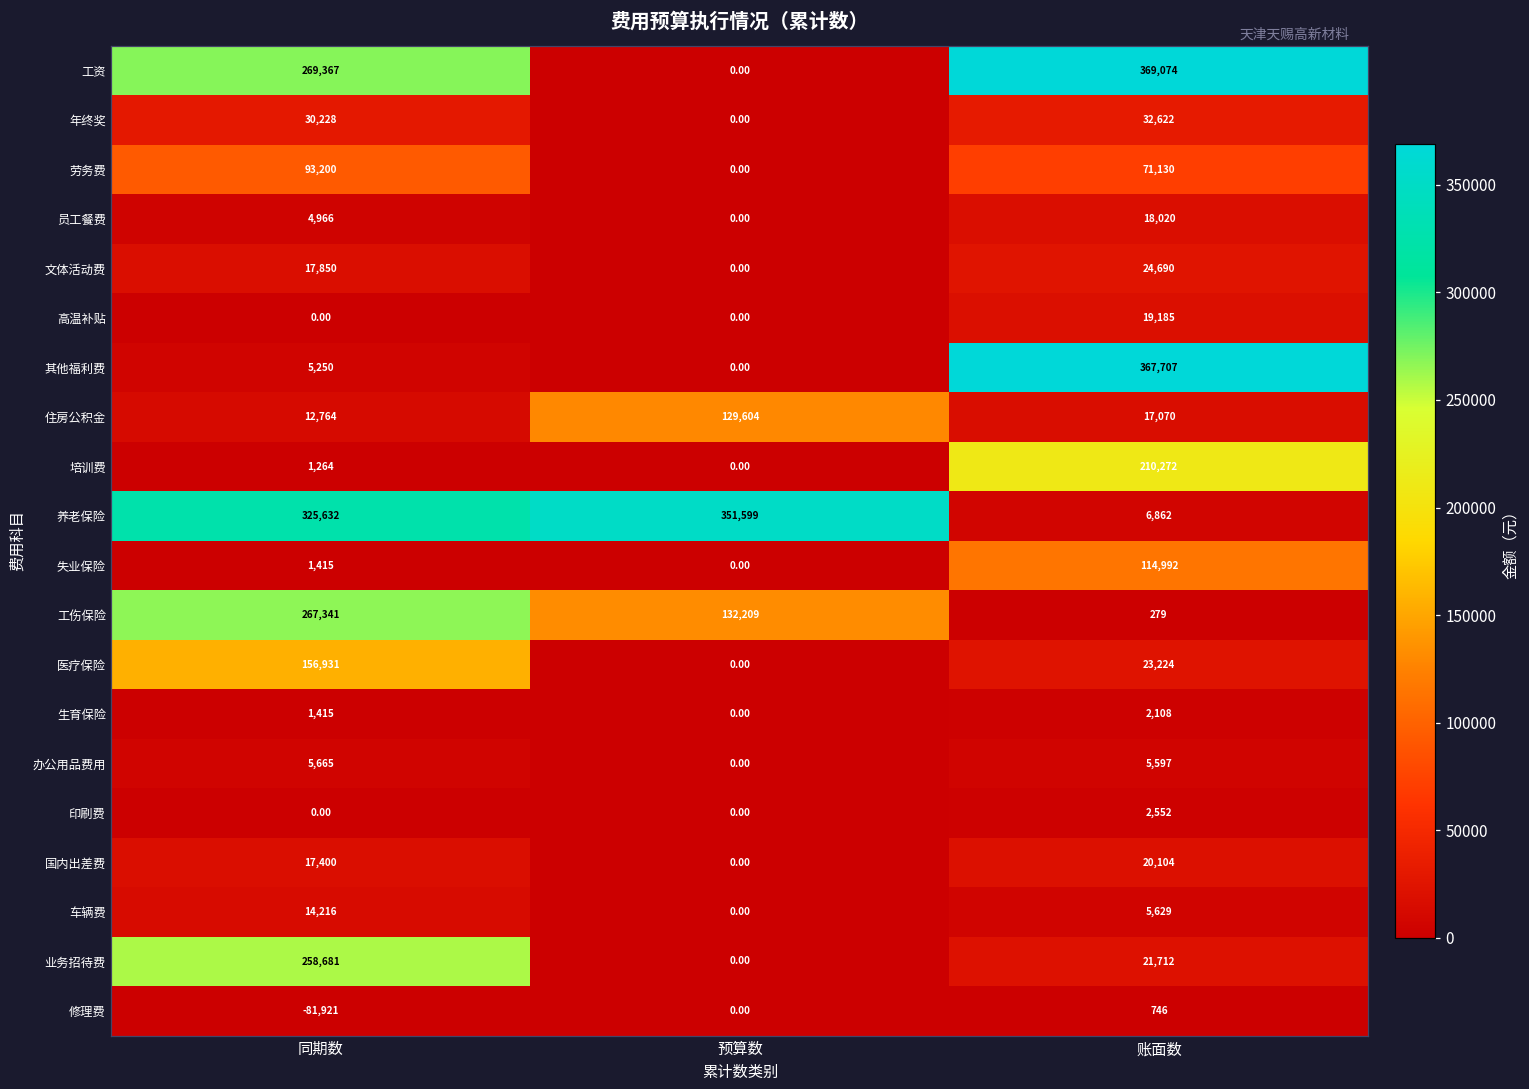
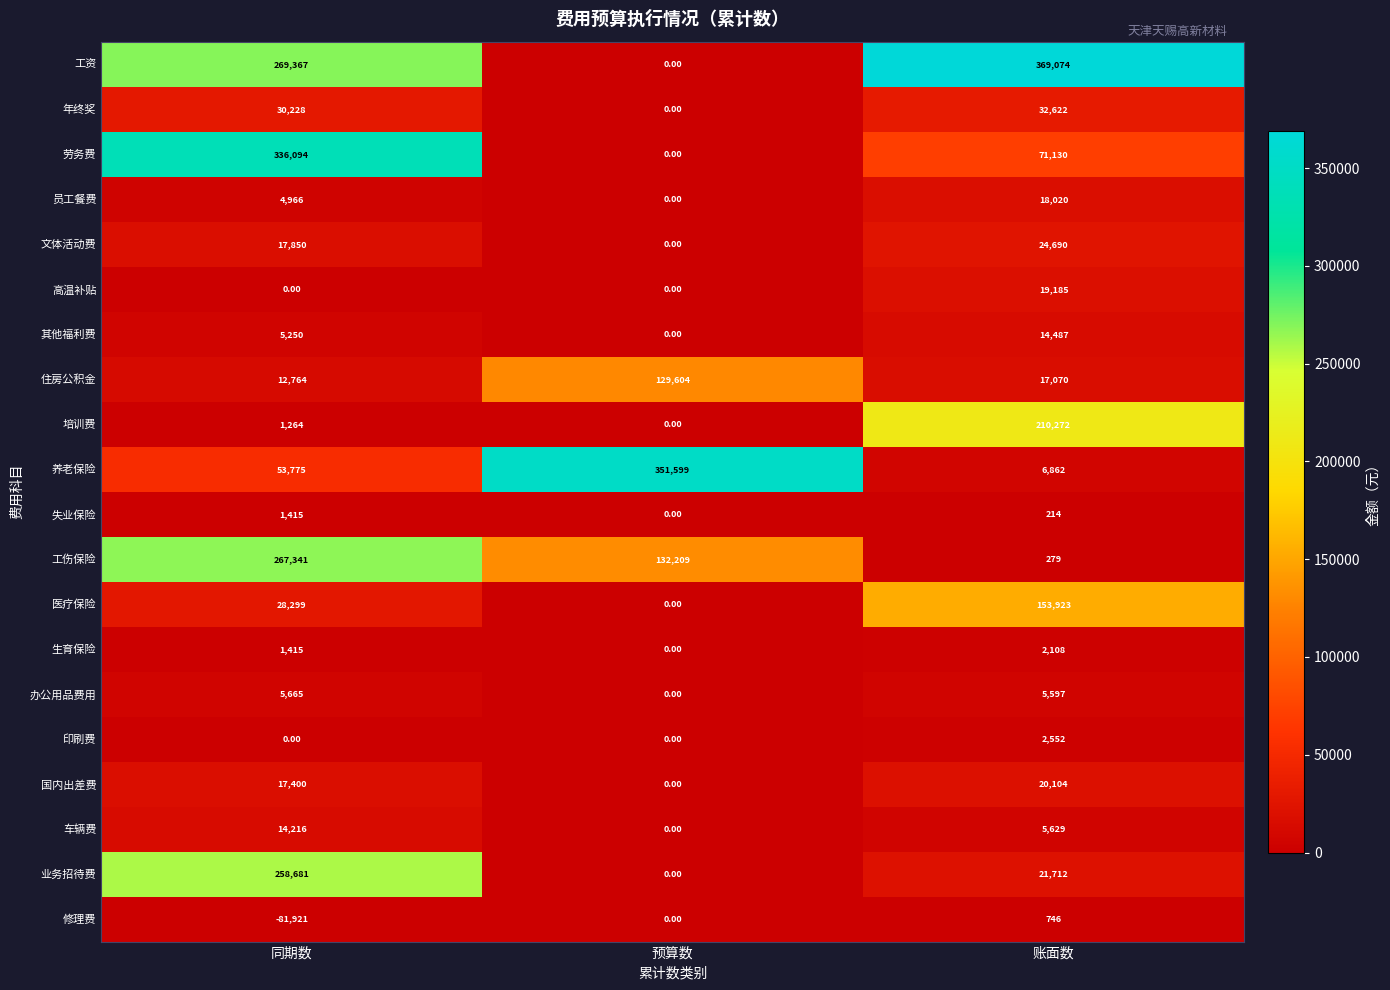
  {
    "工资": {
      "同期数": "269,367",
      "预算数": "0.00",
      "账面数": "369,074"
    },
    "年终奖": {
      "同期数": "30,228",
      "预算数": "0.00",
      "账面数": "32,622"
    },
    "劳务费": {
-     "同期数": "93,200",
+     "同期数": "336,094",
      "预算数": "0.00",
      "账面数": "71,130"
    },
    "员工餐费": {
      "同期数": "4,966",
      "预算数": "0.00",
      "账面数": "18,020"
    },
    "文体活动费": {
      "同期数": "17,850",
      "预算数": "0.00",
      "账面数": "24,690"
    },
    "高温补贴": {
      "同期数": "0.00",
      "预算数": "0.00",
      "账面数": "19,185"
    },
    "其他福利费": {
      "同期数": "5,250",
      "预算数": "0.00",
-     "账面数": "367,707"
+     "账面数": "14,487"
    },
    "住房公积金": {
      "同期数": "12,764",
      "预算数": "129,604",
      "账面数": "17,070"
    },
    "培训费": {
      "同期数": "1,264",
      "预算数": "0.00",
      "账面数": "210,272"
    },
    "养老保险": {
-     "同期数": "325,632",
+     "同期数": "53,775",
      "预算数": "351,599",
      "账面数": "6,862"
    },
    "失业保险": {
      "同期数": "1,415",
      "预算数": "0.00",
-     "账面数": "114,992"
+     "账面数": "214"
    },
    "工伤保险": {
      "同期数": "267,341",
      "预算数": "132,209",
      "账面数": "279"
    },
    "医疗保险": {
-     "同期数": "156,931",
+     "同期数": "28,299",
      "预算数": "0.00",
-     "账面数": "23,224"
+     "账面数": "153,923"
    },
    "生育保险": {
      "同期数": "1,415",
      "预算数": "0.00",
      "账面数": "2,108"
    },
    "办公用品费用": {
      "同期数": "5,665",
      "预算数": "0.00",
      "账面数": "5,597"
    },
    "印刷费": {
      "同期数": "0.00",
      "预算数": "0.00",
      "账面数": "2,552"
    },
    "国内出差费": {
      "同期数": "17,400",
      "预算数": "0.00",
      "账面数": "20,104"
    },
    "车辆费": {
      "同期数": "14,216",
      "预算数": "0.00",
      "账面数": "5,629"
    },
    "业务招待费": {
      "同期数": "258,681",
      "预算数": "0.00",
      "账面数": "21,712"
    },
    "修理费": {
      "同期数": "-81,921",
      "预算数": "0.00",
      "账面数": "746"
    }
  }
